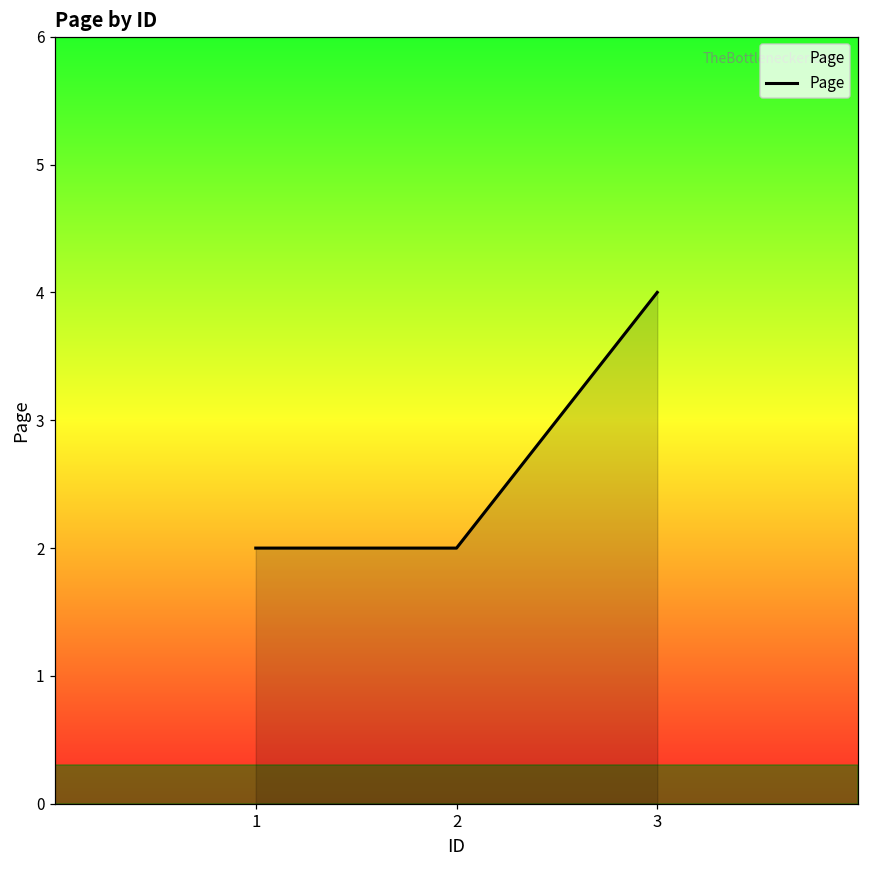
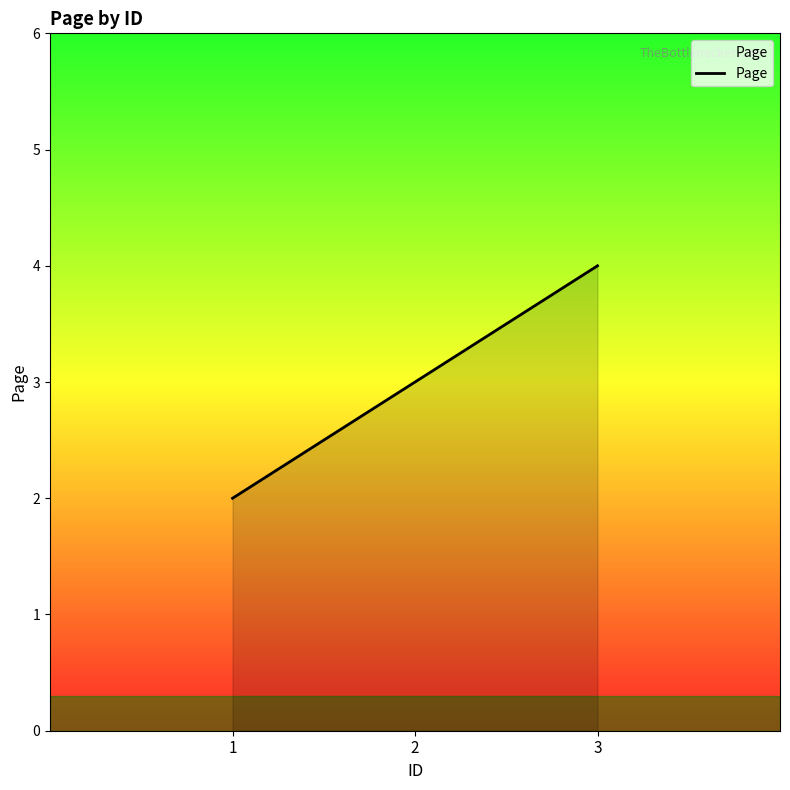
  {
    "1": 2,
-   "2": 2,
+   "2": 3,
    "3": 4
  }
